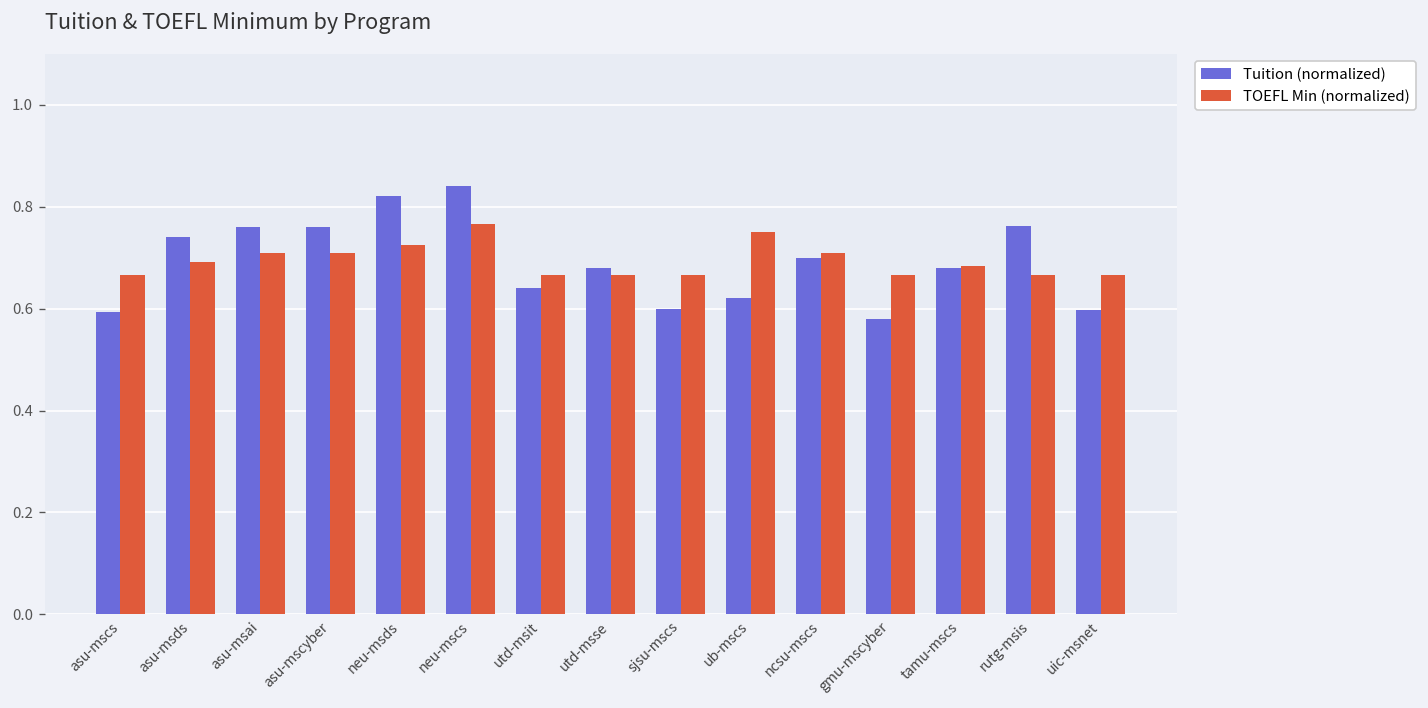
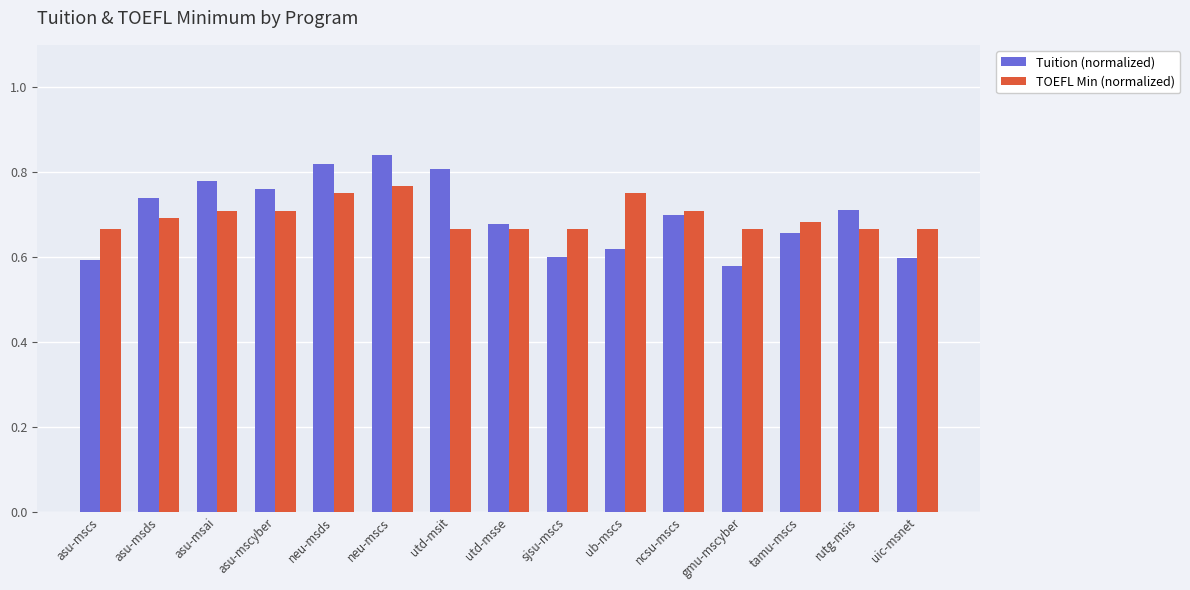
  {
    "Tuition (normalized)": {
      "asu-mscs": 0.59,
      "asu-msds": 0.74,
-     "asu-msai": 0.76,
+     "asu-msai": 0.78,
      "asu-mscyber": 0.76,
      "neu-msds": 0.82,
      "neu-mscs": 0.84,
-     "utd-msit": 0.64,
+     "utd-msit": 0.81,
      "utd-msse": 0.68,
      "sjsu-mscs": 0.60,
      "ub-mscs": 0.62,
      "ncsu-mscs": 0.70,
      "gmu-mscyber": 0.58,
-     "tamu-mscs": 0.68,
-     "rutg-msis": 0.76,
+     "tamu-mscs": 0.66,
+     "rutg-msis": 0.71,
      "uic-msnet": 0.60
    },
    "TOEFL Min (normalized)": {
      "asu-mscs": 0.67,
      "asu-msds": 0.69,
      "asu-msai": 0.71,
      "asu-mscyber": 0.71,
-     "neu-msds": 0.73,
+     "neu-msds": 0.75,
      "neu-mscs": 0.77,
      "utd-msit": 0.67,
      "utd-msse": 0.67,
      "sjsu-mscs": 0.67,
      "ub-mscs": 0.75,
      "ncsu-mscs": 0.71,
      "gmu-mscyber": 0.67,
      "tamu-mscs": 0.68,
      "rutg-msis": 0.67,
      "uic-msnet": 0.67
    }
  }
